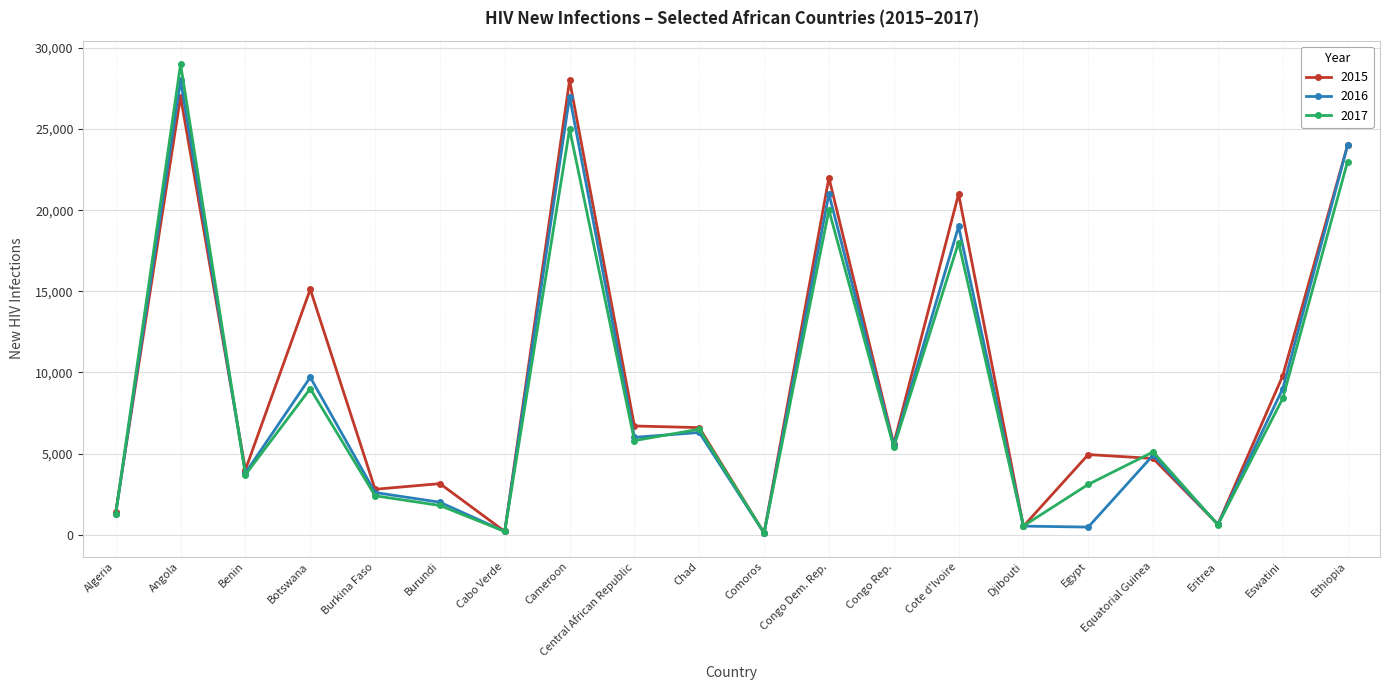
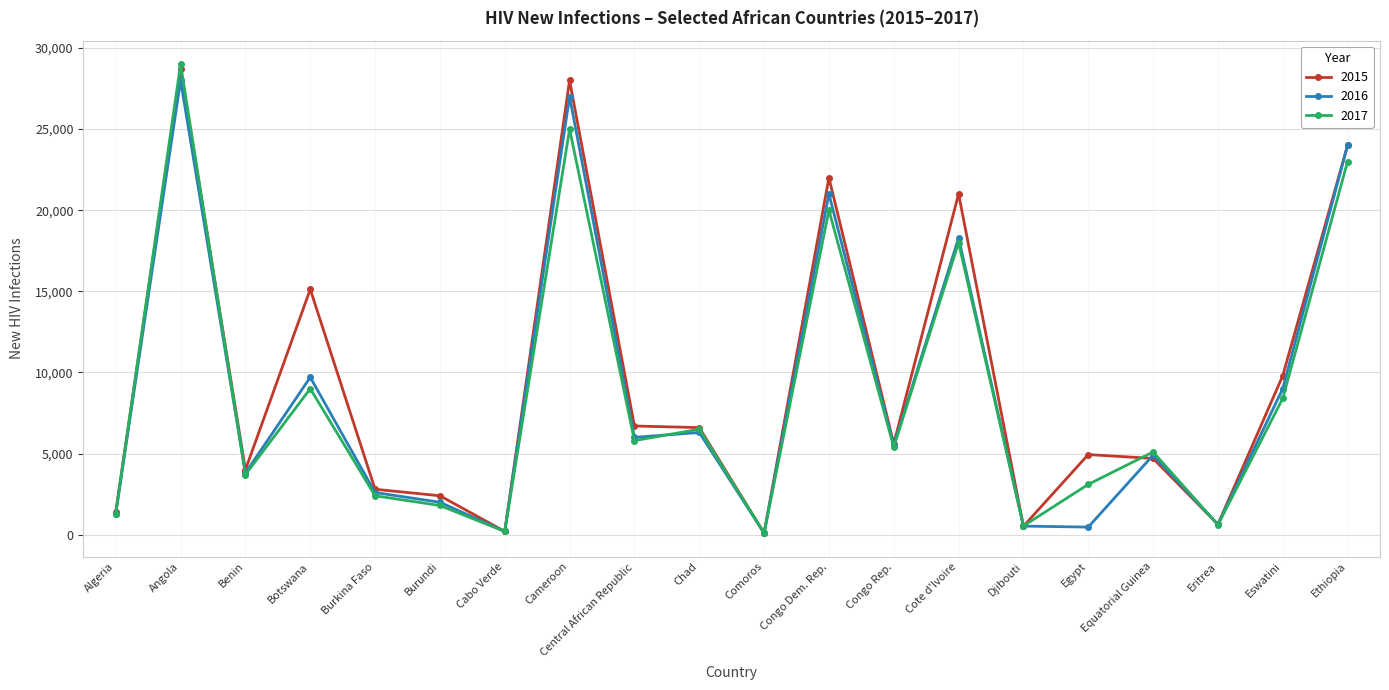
  {
    "2015": {
-     "Angola": "27,000",
+     "Angola": "28,700",
      "Benin": "4,000",
      "Botswana": "15,100",
      "Burkina Faso": "2,800",
-     "Burundi": "3,100",
+     "Burundi": "2,400",
      "Cameroon": "28,000",
      "Central African Republic": "6,700",
      "Congo Dem. Rep.": "22,000",
      "Cote d'Ivoire": "21,000",
      "Egypt": "4,900",
      "Equatorial Guinea": "4,700",
      "Eswatini": "9,800"
    },
    "2016": {
      "Angola": "28,000",
      "Botswana": "9,700",
      "Burkina Faso": "2,600",
      "Burundi": "2,000",
      "Cameroon": "27,000",
      "Central African Republic": "6,000",
      "Chad": "6,300",
      "Congo Dem. Rep.": "21,000",
-     "Cote d'Ivoire": "19,000",
+     "Cote d'Ivoire": "18,300",
      "Egypt": "500",
      "Equatorial Guinea": "4,900",
      "Eswatini": "9,000"
    },
    "2017": {
      "Angola": "29,000",
      "Botswana": "9,000",
      "Burkina Faso": "2,400",
      "Burundi": "1,800",
      "Cameroon": "25,000",
      "Central African Republic": "5,800",
      "Congo Dem. Rep.": "20,000",
      "Cote d'Ivoire": "18,000",
      "Egypt": "3,100",
      "Equatorial Guinea": "5,100",
      "Eswatini": "8,400",
      "Ethiopia": "23,000"
    }
  }
